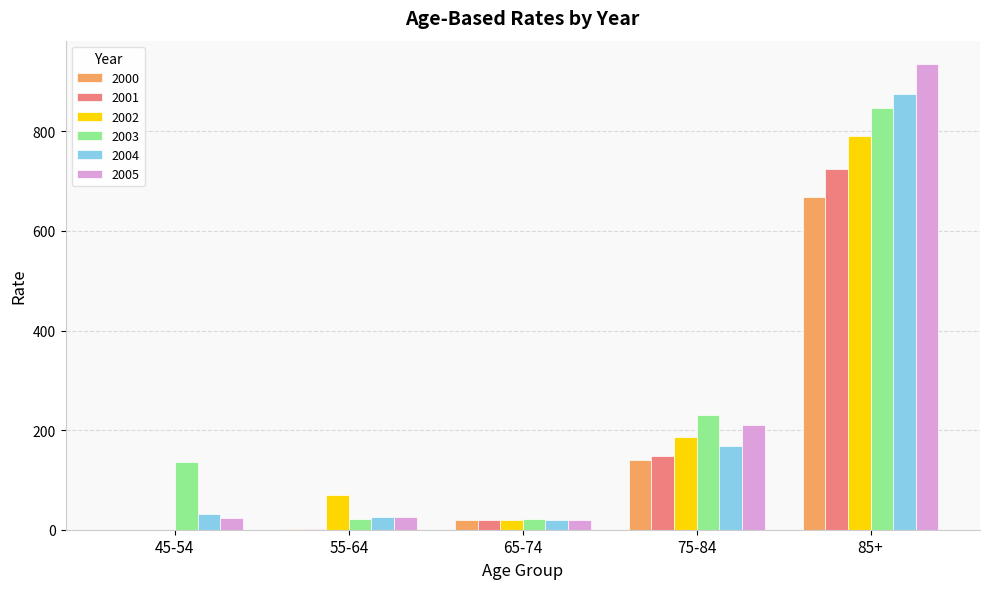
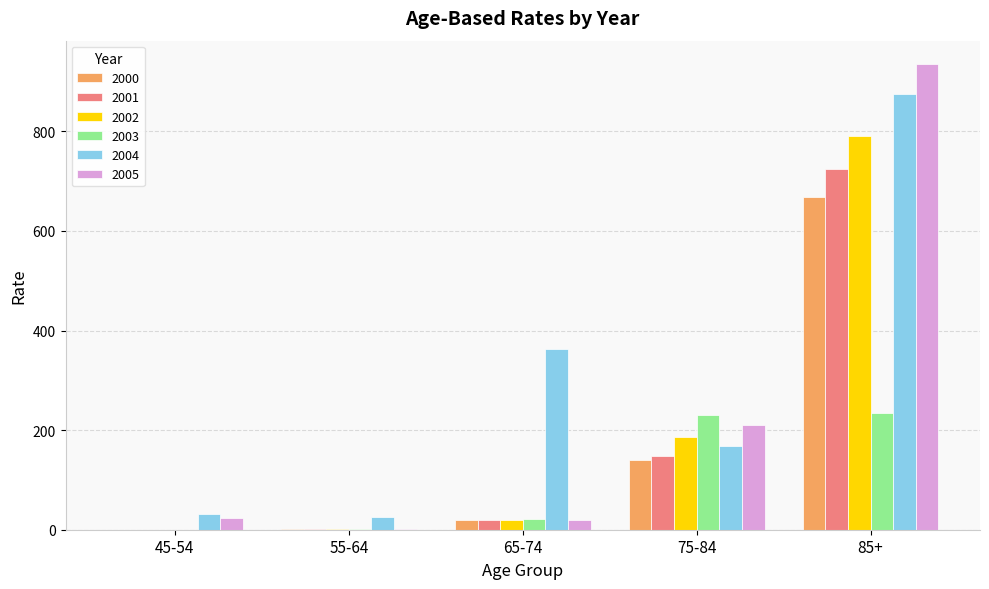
  {
    "2002": {
-     "55-64": 70,
+     "55-64": 0,
      "65-74": 20,
      "75-84": 190,
      "85+": 790
    },
    "2003": {
-     "45-54": 140,
-     "55-64": 20,
+     "45-54": 0,
+     "55-64": 0,
      "65-74": 20,
      "75-84": 230,
-     "85+": 850
+     "85+": 230
    },
    "2004": {
      "45-54": 30,
      "55-64": 30,
-     "65-74": 20,
+     "65-74": 360,
      "75-84": 170,
      "85+": 880
    },
    "2005": {
      "45-54": 20,
-     "55-64": 30,
+     "55-64": 0,
      "65-74": 20,
      "75-84": 210,
      "85+": 940
    }
  }
